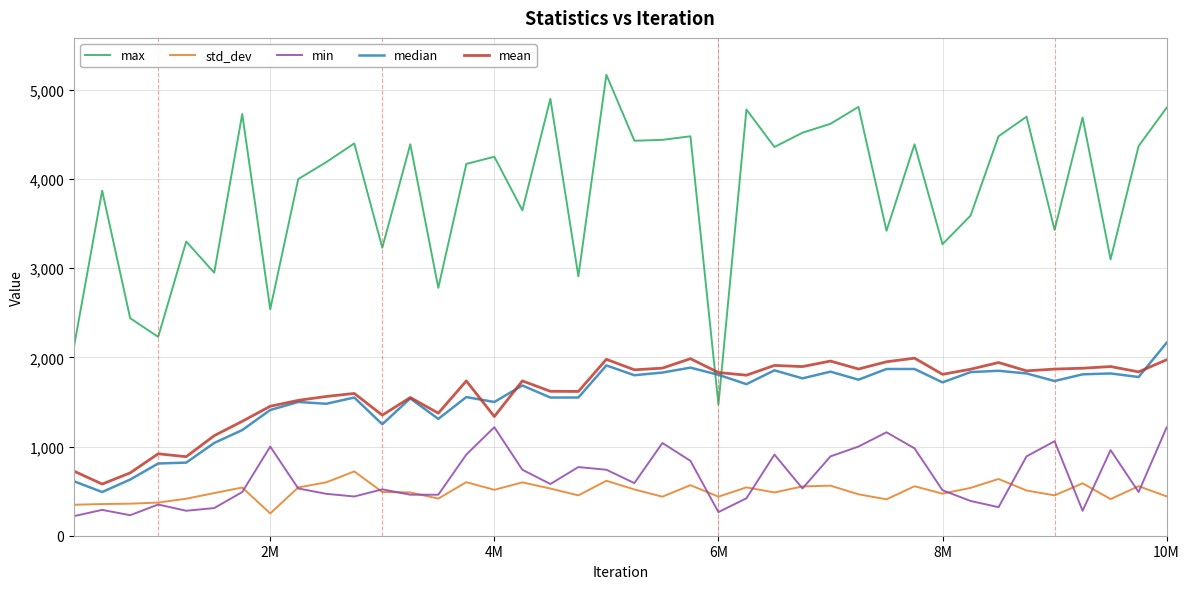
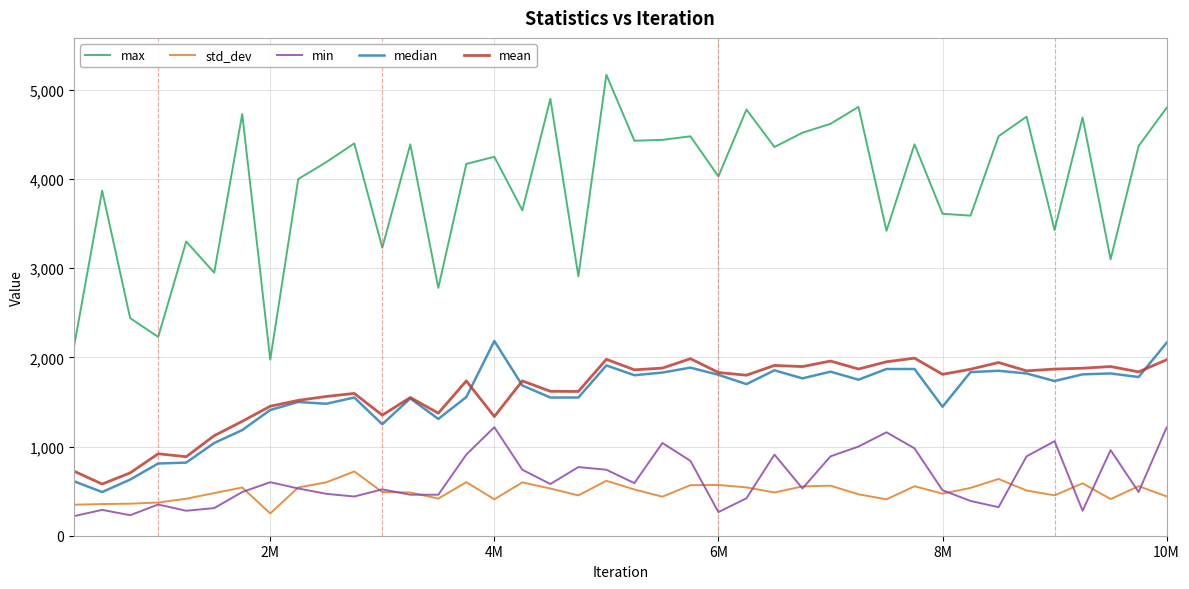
  {
    "max": {
-     "2M": "2,500",
+     "2M": "2,000",
      "4M": "4,300",
-     "6M": "1,500",
-     "8M": "3,300",
+     "6M": "4,000",
+     "8M": "3,600",
      "10M": "4,800"
    },
    "std_dev": {
      "2M": "300",
-     "4M": "500",
-     "6M": "400",
+     "4M": "400",
+     "6M": "600",
      "8M": "500",
      "10M": "400"
    },
    "min": {
-     "2M": "1,000",
+     "2M": "600",
      "4M": "1,200",
      "6M": "300",
      "8M": "500",
      "10M": "1,200"
    },
    "median": {
      "2M": "1,400",
-     "4M": "1,500",
-     "8M": "1,700",
+     "4M": "2,200",
+     "8M": "1,400",
      "10M": "2,200"
    },
    "mean": {
      "2M": "1,500",
      "4M": "1,300",
      "8M": "1,800",
      "10M": "2,000"
    }
  }
